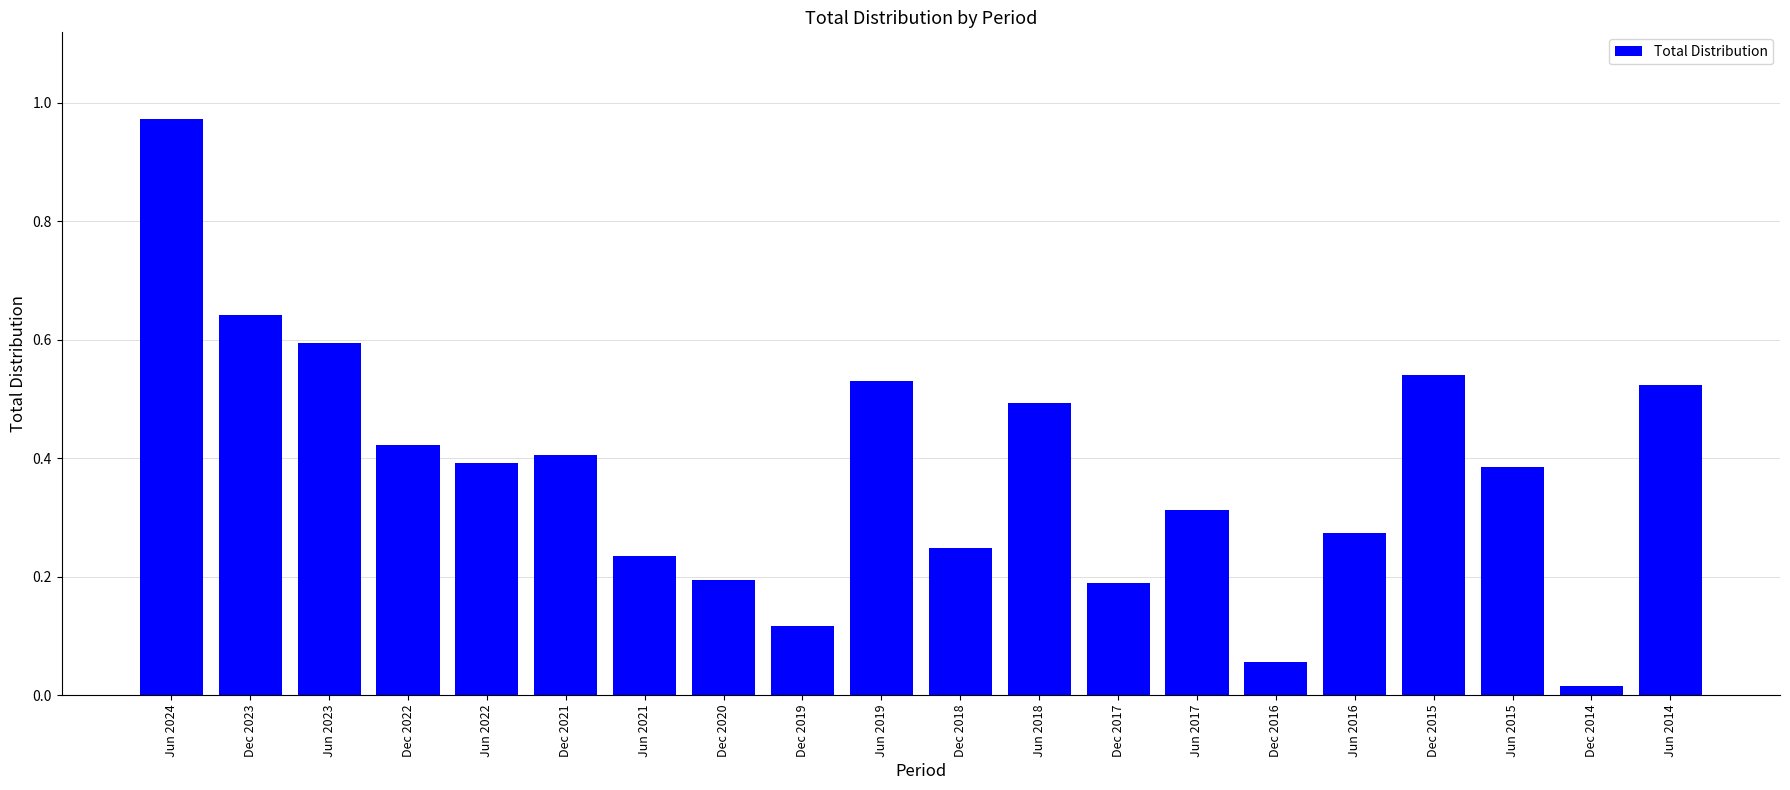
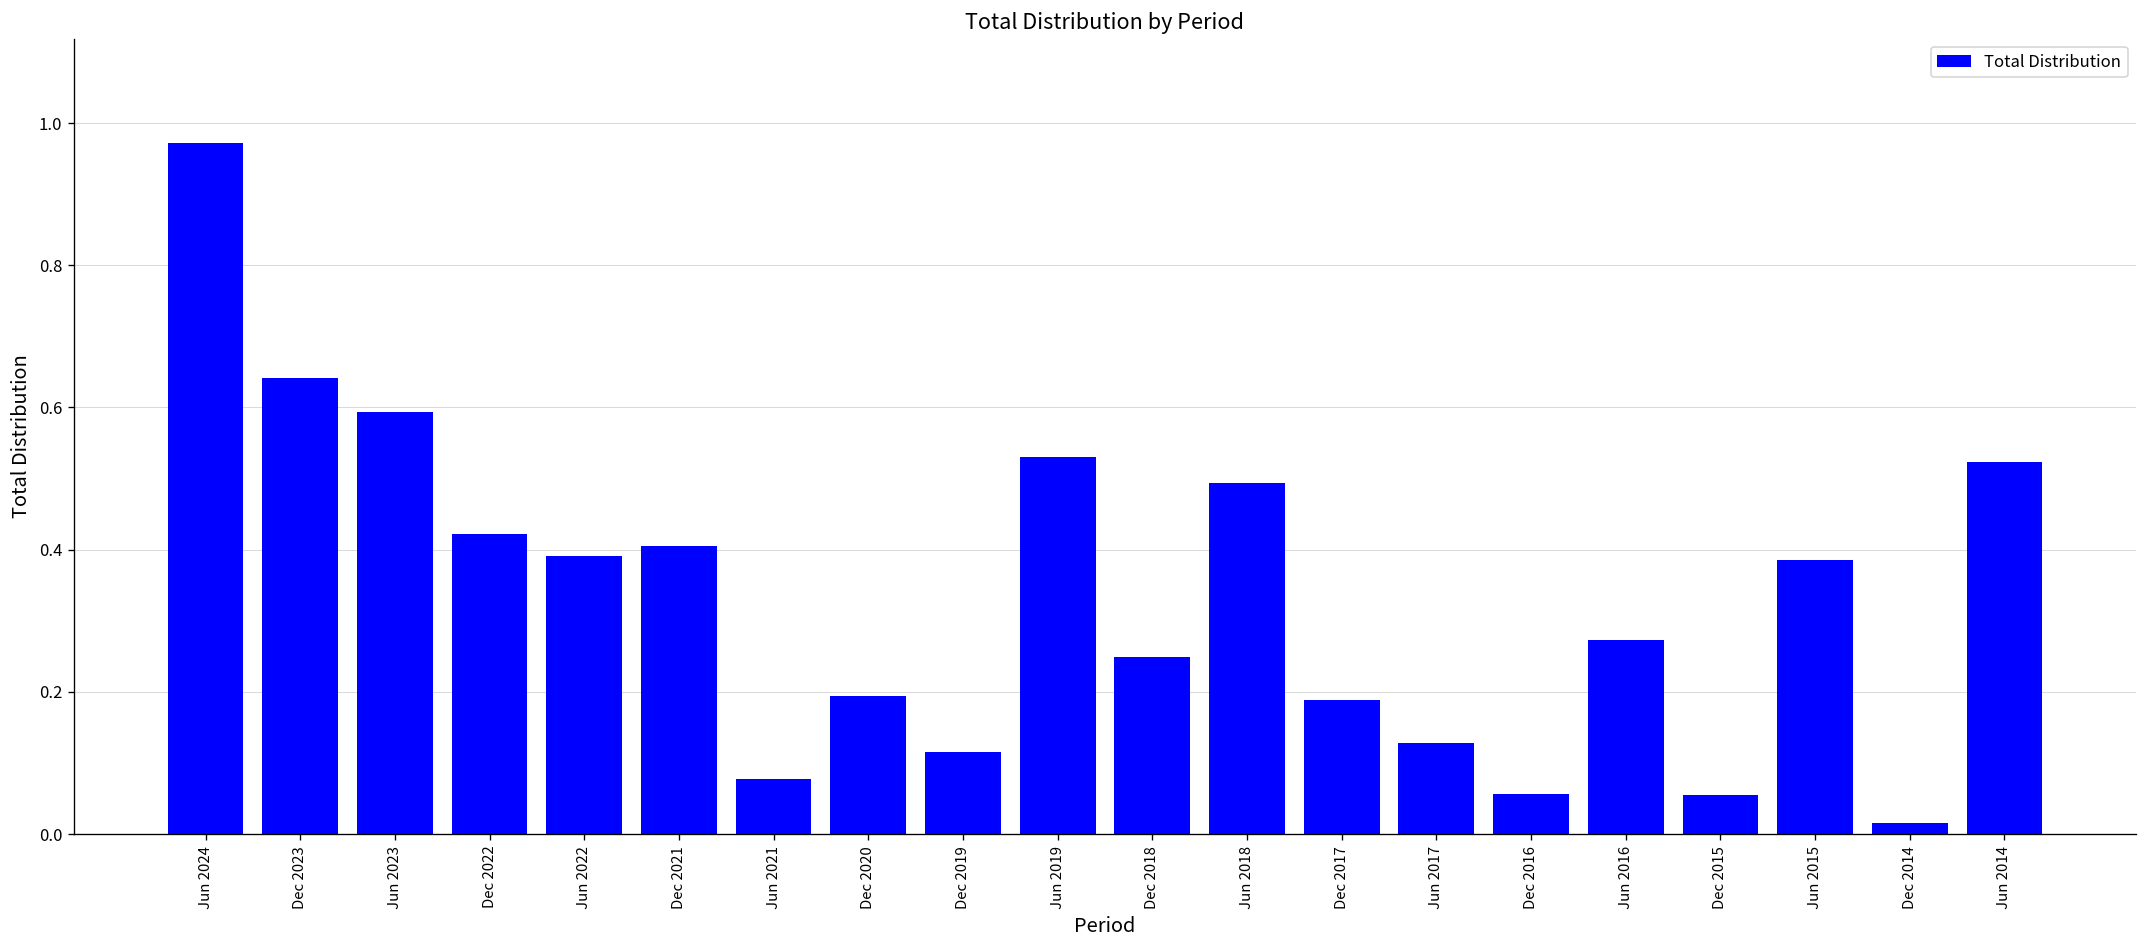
  {
    "Jun 2024": 0.97,
    "Dec 2023": 0.64,
    "Jun 2023": 0.59,
    "Dec 2022": 0.42,
    "Jun 2022": 0.39,
    "Dec 2021": 0.41,
-   "Jun 2021": 0.24,
+   "Jun 2021": 0.08,
    "Dec 2020": 0.19,
    "Dec 2019": 0.12,
    "Jun 2019": 0.53,
    "Dec 2018": 0.25,
    "Jun 2018": 0.49,
    "Dec 2017": 0.19,
-   "Jun 2017": 0.31,
+   "Jun 2017": 0.13,
    "Dec 2016": 0.06,
    "Jun 2016": 0.27,
-   "Dec 2015": 0.54,
+   "Dec 2015": 0.06,
    "Jun 2015": 0.39,
    "Dec 2014": 0.02,
    "Jun 2014": 0.52
  }
